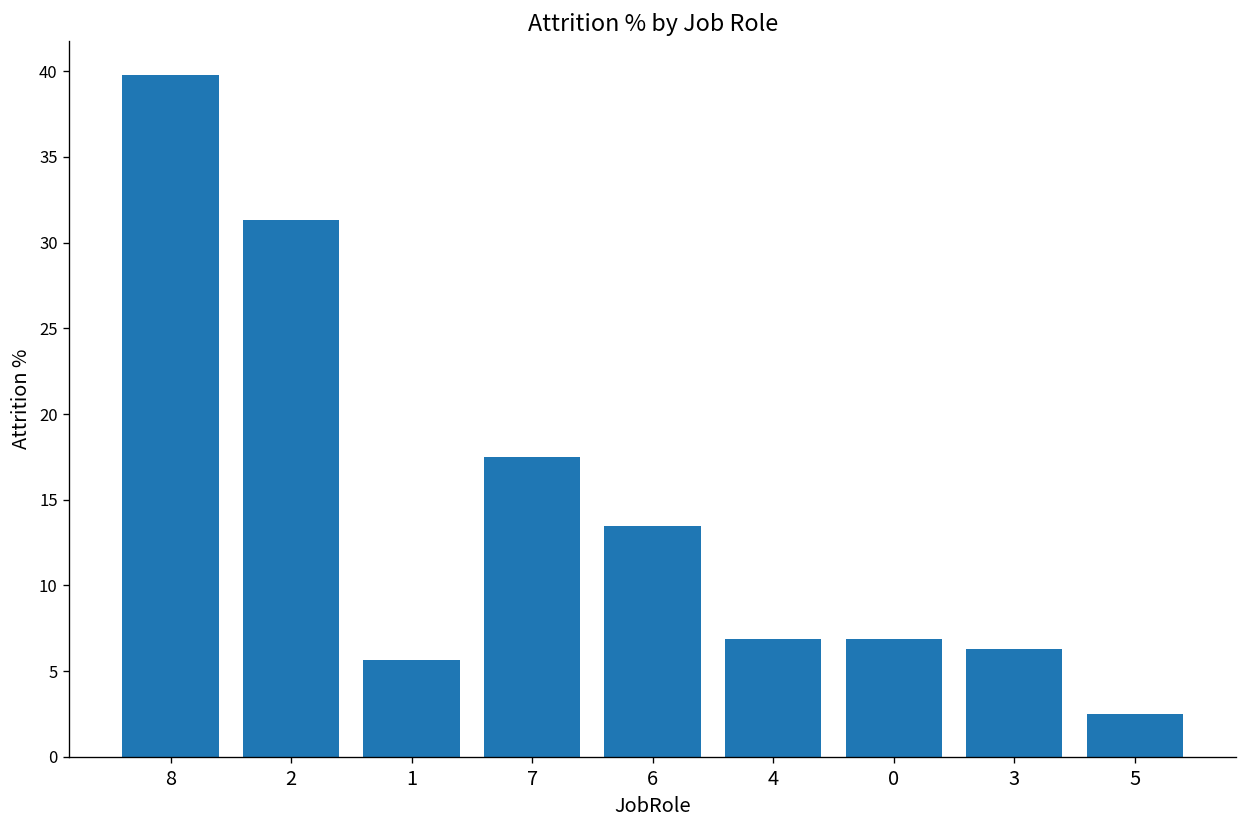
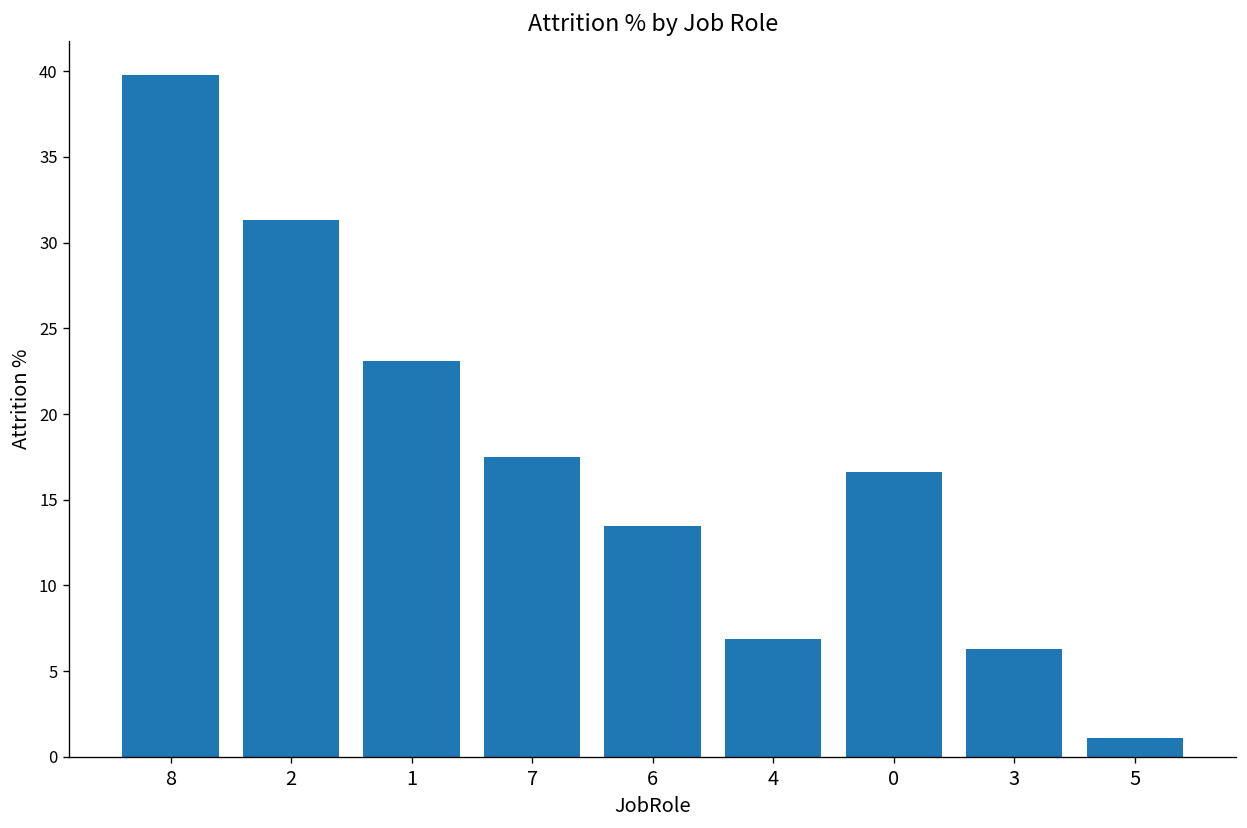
  {
    "8": 39.8,
    "2": 31.3,
-   "1": 5.7,
+   "1": 23.1,
    "7": 17.5,
    "6": 13.5,
    "4": 6.9,
-   "0": 6.9,
+   "0": 16.6,
    "3": 6.3,
-   "5": 2.5
+   "5": 1.1
  }
